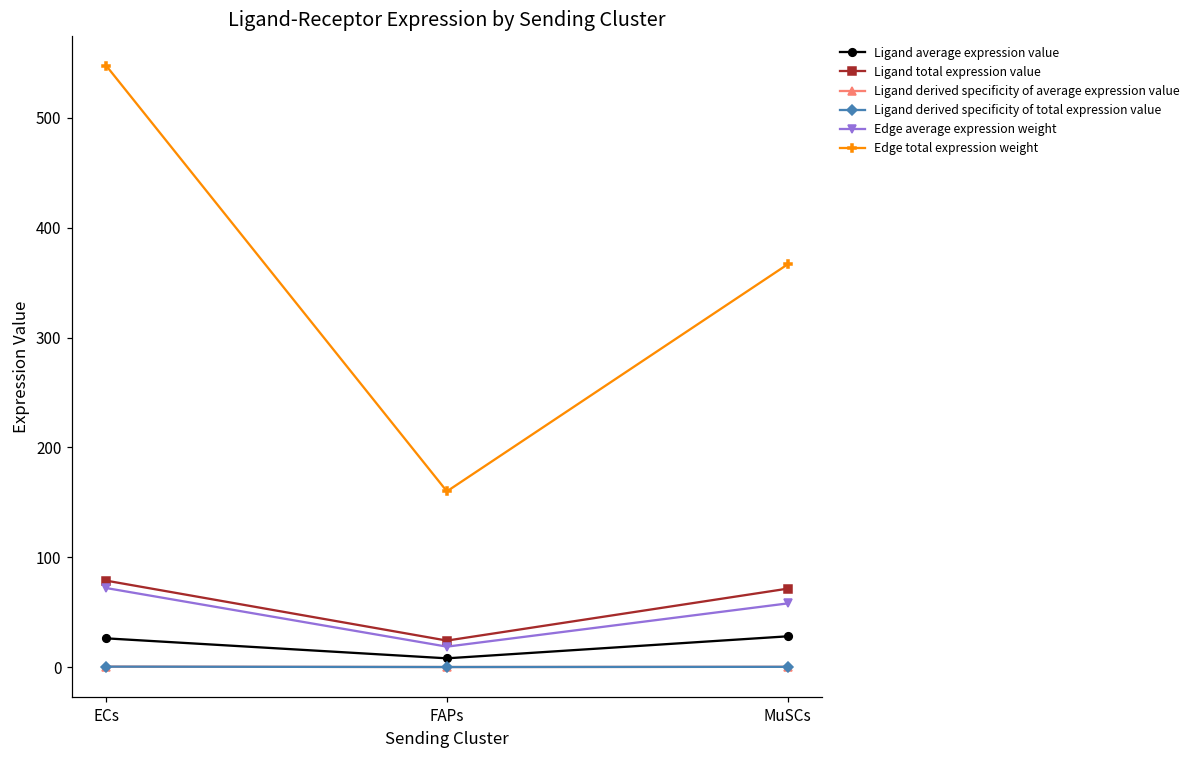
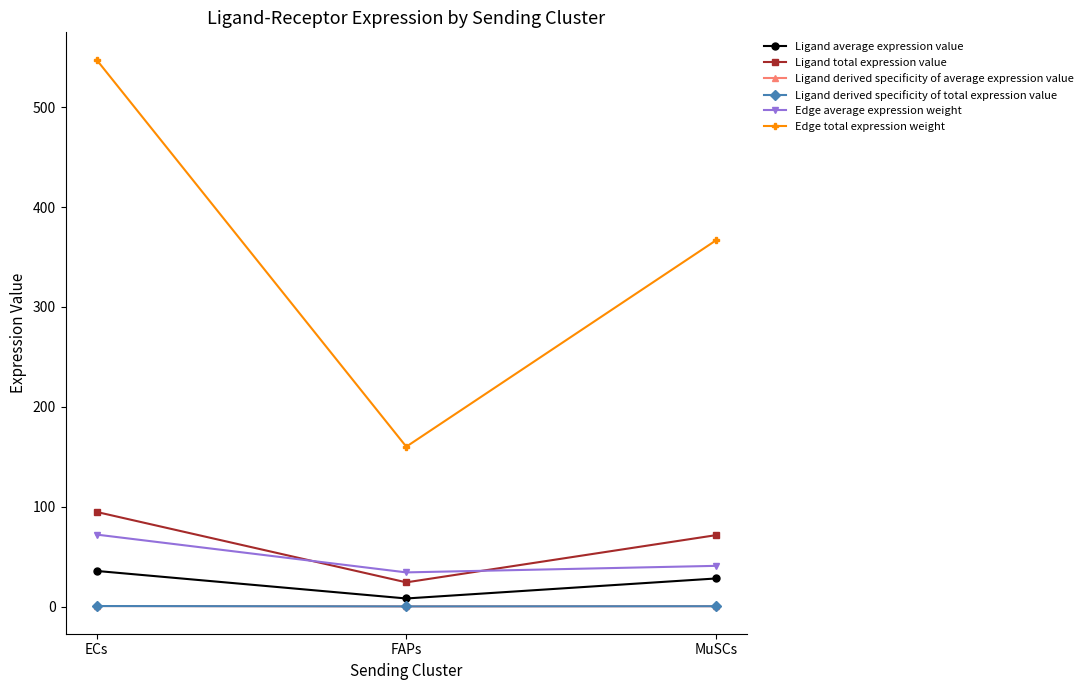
  {
    "Ligand average expression value": {
-     "ECs": 30,
+     "ECs": 40,
      "FAPs": 10,
      "MuSCs": 30
    },
    "Ligand total expression value": {
-     "ECs": 80,
+     "ECs": 90,
      "FAPs": 20,
      "MuSCs": 70
    },
    "Ligand derived specificity of total expression value": {
      "ECs": 0,
      "FAPs": 0,
      "MuSCs": 0
    },
    "Edge average expression weight": {
      "ECs": 70,
-     "FAPs": 20,
-     "MuSCs": 60
+     "FAPs": 30,
+     "MuSCs": 40
    },
    "Edge total expression weight": {
      "ECs": 550,
      "FAPs": 160,
      "MuSCs": 370
    }
  }
